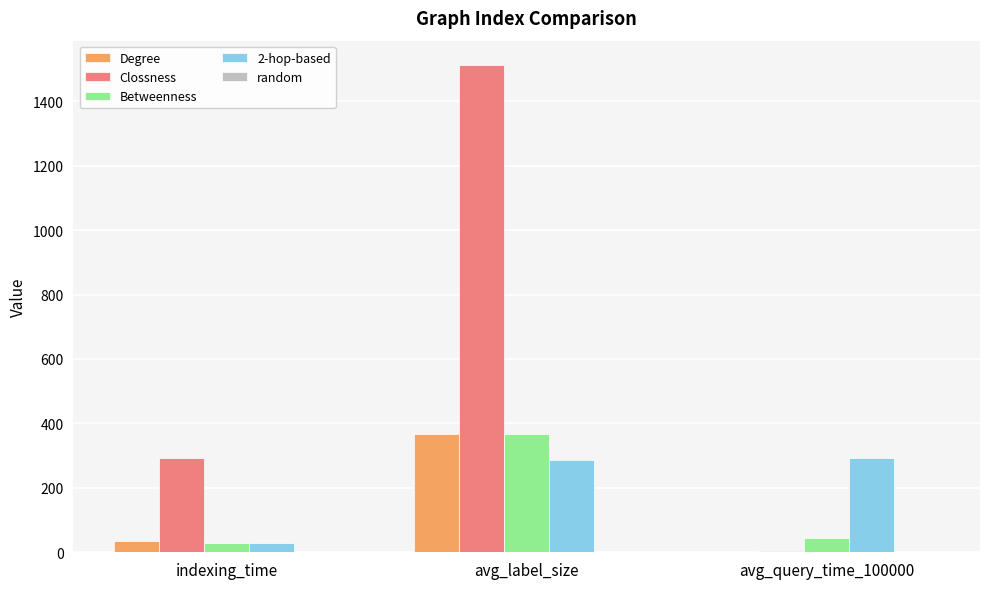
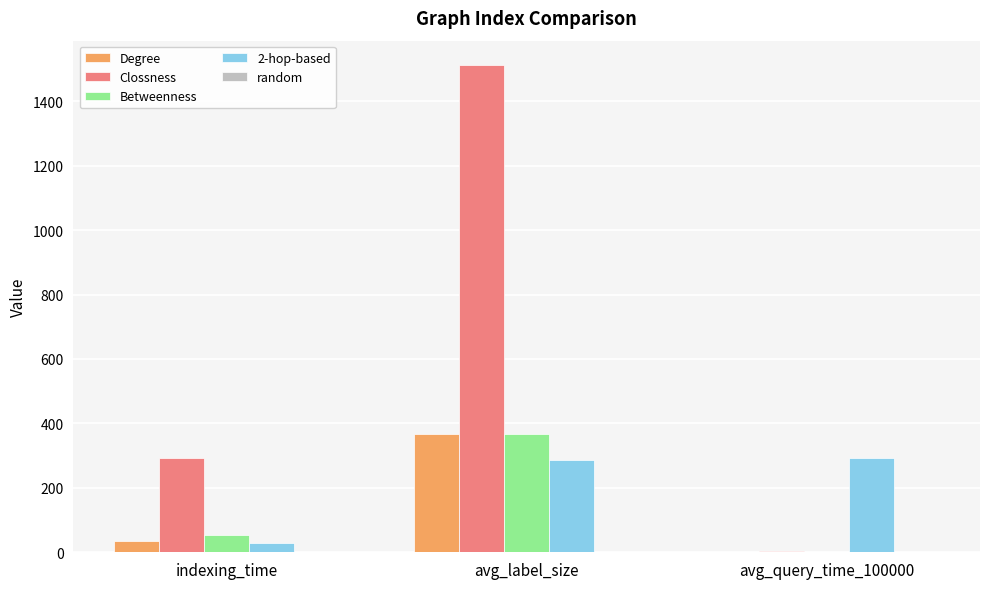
  {
    "Betweenness": {
-     "indexing_time": 30,
+     "indexing_time": 50,
      "avg_label_size": 370,
-     "avg_query_time_100000": 40
+     "avg_query_time_100000": 0
    },
    "2-hop-based": {
      "indexing_time": 30,
      "avg_label_size": 290,
      "avg_query_time_100000": 290
    },
    "random": {
      "indexing_time": 0,
      "avg_label_size": 0,
      "avg_query_time_100000": 0
    }
  }
